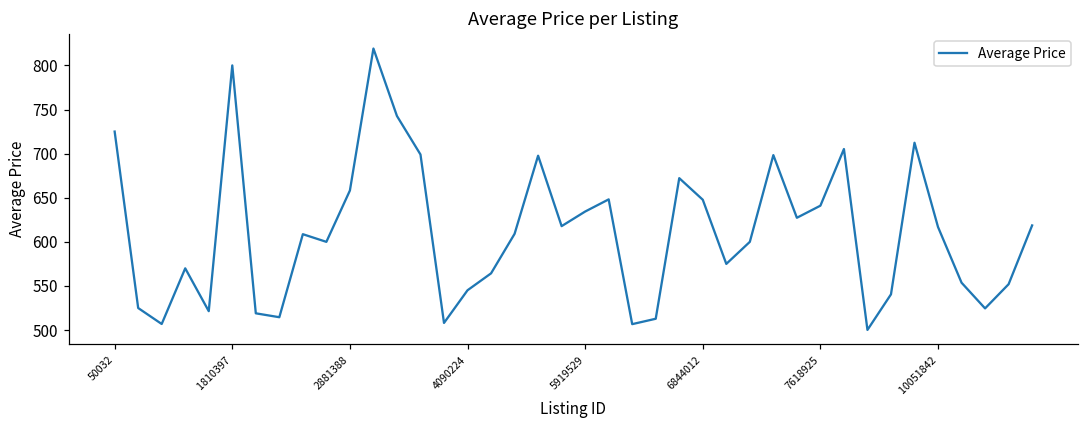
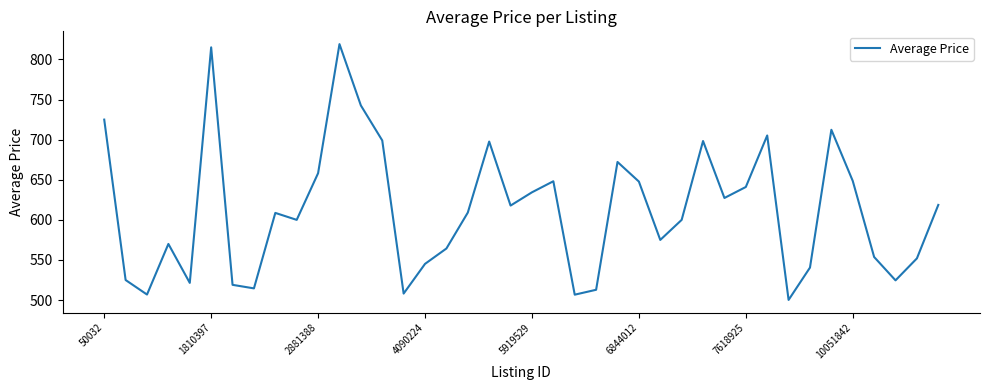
  {
    "50032": 730,
-   "1810397": 800,
+   "1810397": 820,
    "2881388": 660,
    "4090224": 550,
    "5919529": 630,
    "6844012": 650,
    "7618925": 640,
-   "10051842": 620
+   "10051842": 650
  }
